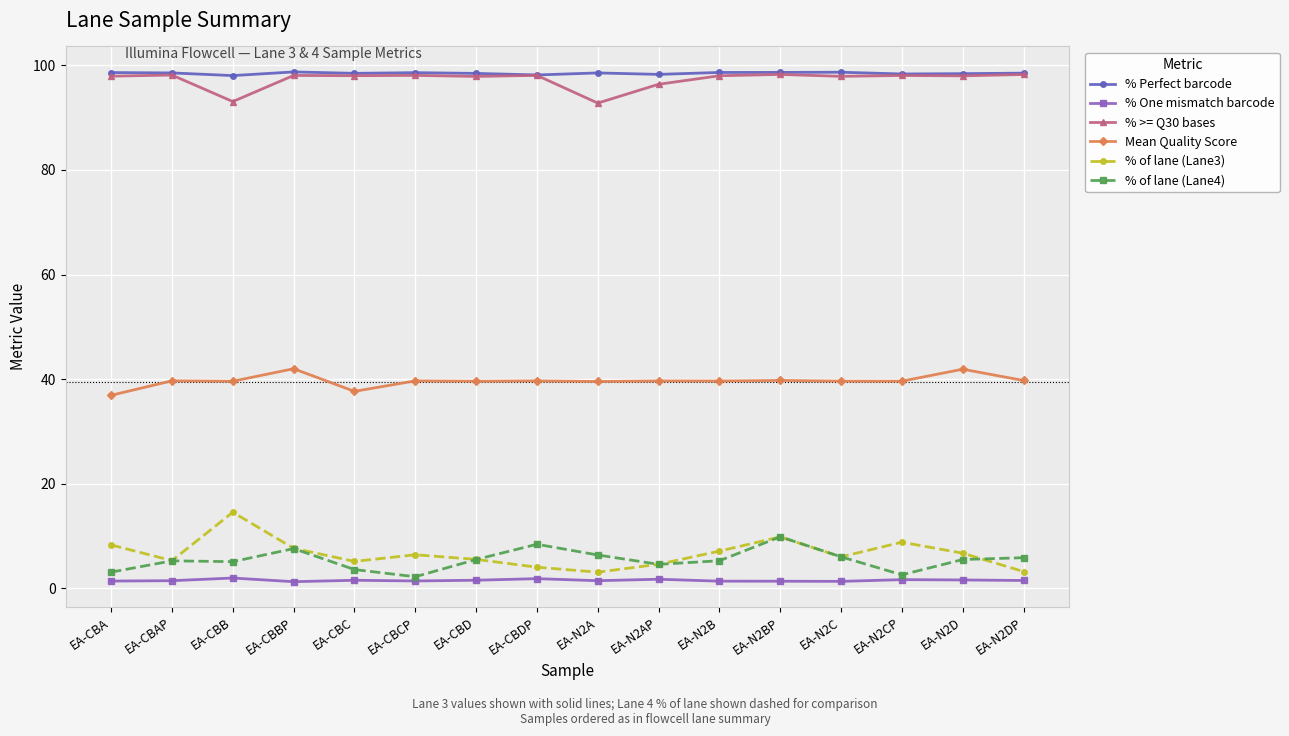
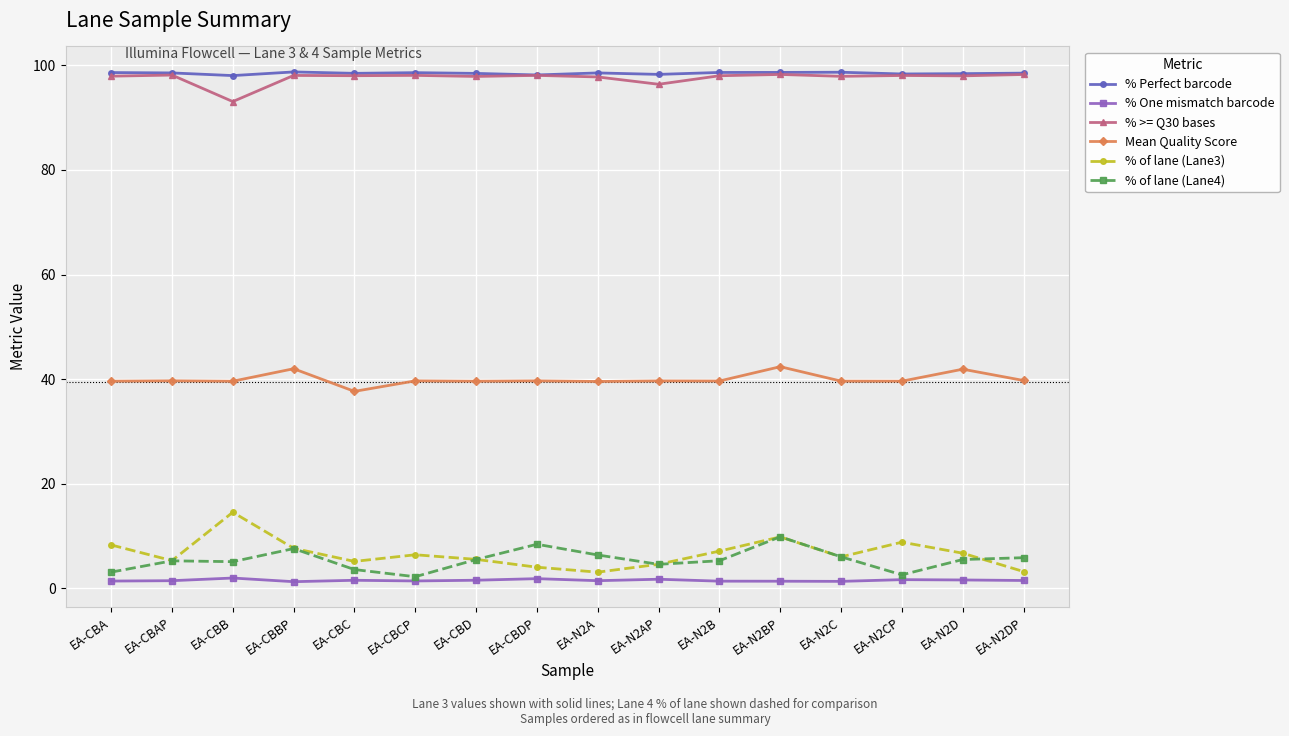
  {
    "% >= Q30 bases": {
      "EA-CBA": 98,
      "EA-CBB": 93,
      "EA-CBBP": 98,
      "EA-CBCP": 98,
      "EA-CBD": 98,
-     "EA-N2A": 93,
+     "EA-N2A": 98,
      "EA-N2AP": 96,
      "EA-N2B": 98,
      "EA-N2C": 98
    },
    "Mean Quality Score": {
-     "EA-CBA": 37,
+     "EA-CBA": 40,
      "EA-CBAP": 40,
      "EA-CBB": 40,
      "EA-CBBP": 42,
      "EA-CBC": 38,
      "EA-CBCP": 40,
      "EA-CBD": 40,
      "EA-CBDP": 40,
      "EA-N2A": 40,
      "EA-N2AP": 40,
      "EA-N2B": 40,
-     "EA-N2BP": 40,
+     "EA-N2BP": 42,
      "EA-N2C": 40,
      "EA-N2CP": 40,
      "EA-N2D": 42,
      "EA-N2DP": 40
    },
    "% of lane (Lane3)": {
      "EA-CBA": 8,
      "EA-CBB": 15,
      "EA-CBC": 5,
      "EA-CBCP": 6,
      "EA-CBDP": 4,
      "EA-N2A": 3,
      "EA-N2B": 7,
      "EA-N2CP": 9,
      "EA-N2D": 7,
      "EA-N2DP": 3
    },
    "% of lane (Lane4)": {
      "EA-CBA": 3,
      "EA-CBB": 5,
      "EA-CBC": 4,
      "EA-CBCP": 2,
      "EA-CBDP": 8,
      "EA-N2A": 6,
      "EA-N2B": 5,
      "EA-N2CP": 3,
      "EA-N2D": 5,
      "EA-N2DP": 6
    }
  }
